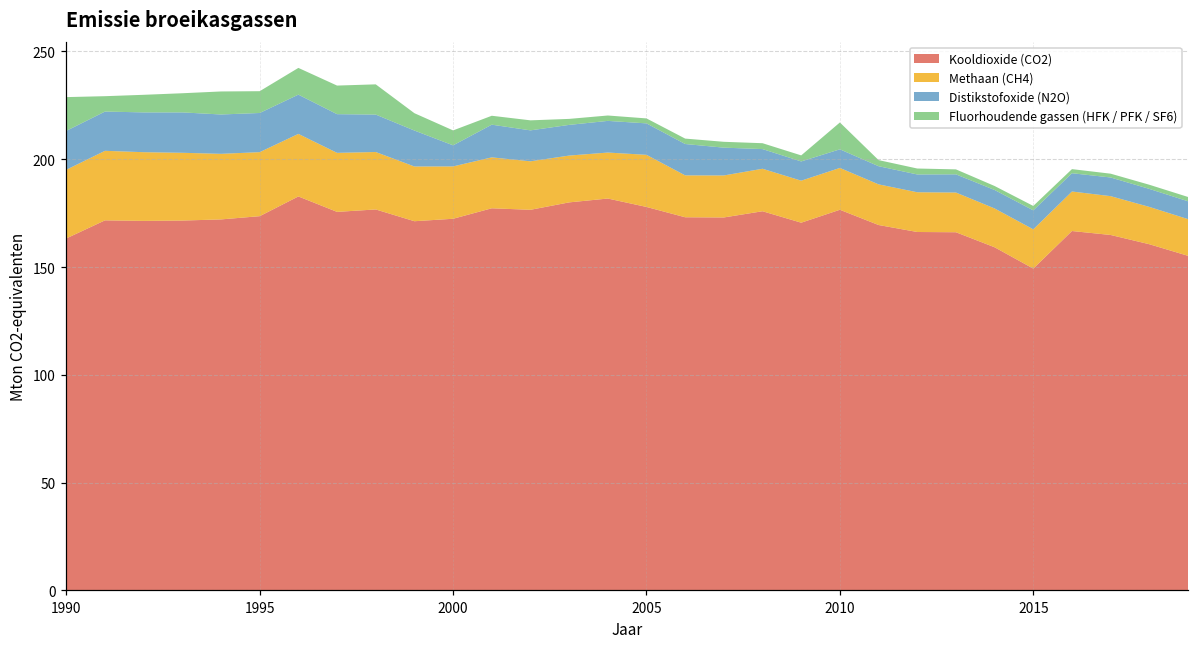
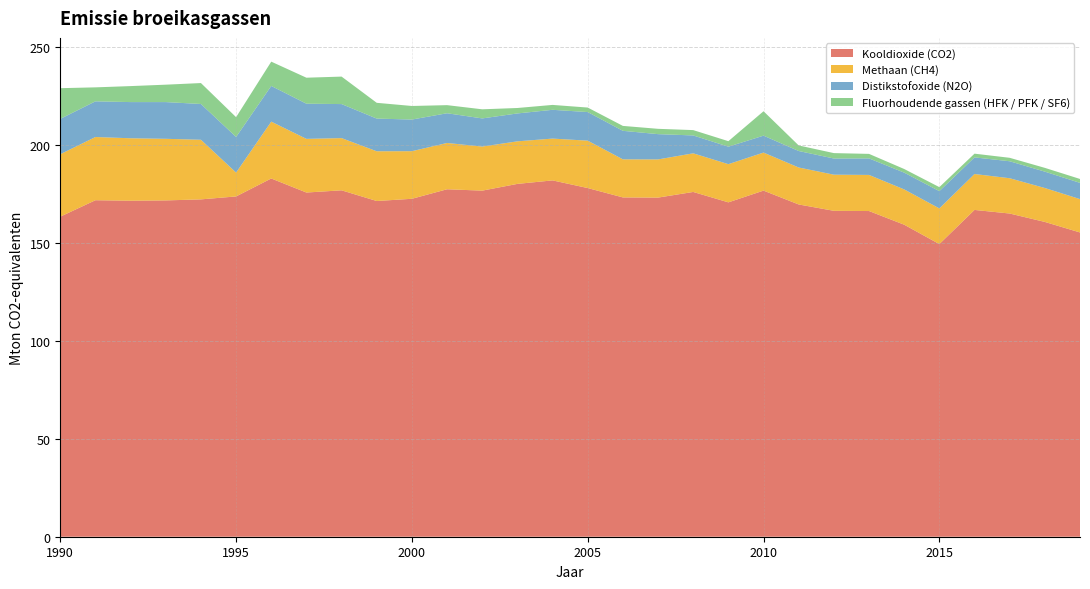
  {
    "Kooldioxide (CO2)": {
      "1990": 163,
      "1995": 174,
      "2000": 172,
      "2005": 178,
      "2010": 177,
      "2015": 149
    },
    "Methaan (CH4)": {
      "1990": 32,
-     "1995": 30,
+     "1995": 12,
      "2000": 24,
      "2005": 24,
      "2010": 19,
      "2015": 18
    },
    "Distikstofoxide (N2O)": {
      "1990": 18,
      "1995": 18,
-     "2000": 10,
+     "2000": 16,
      "2005": 15,
      "2010": 9,
      "2015": 9
    },
    "Fluorhoudende gassen (HFK / PFK / SF6)": {
      "1990": 16,
      "1995": 10,
      "2000": 7,
      "2005": 2,
      "2010": 12,
      "2015": 2
    }
  }
